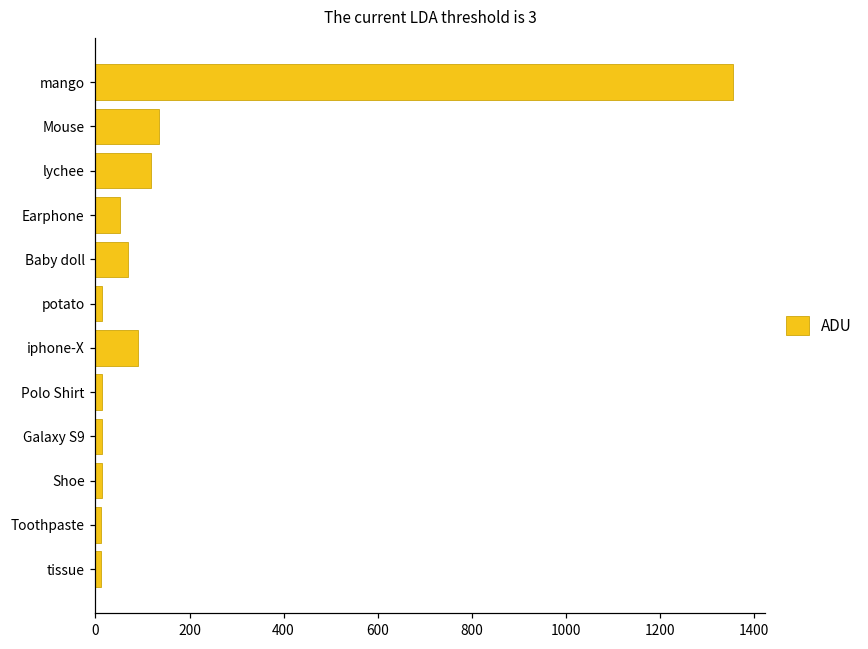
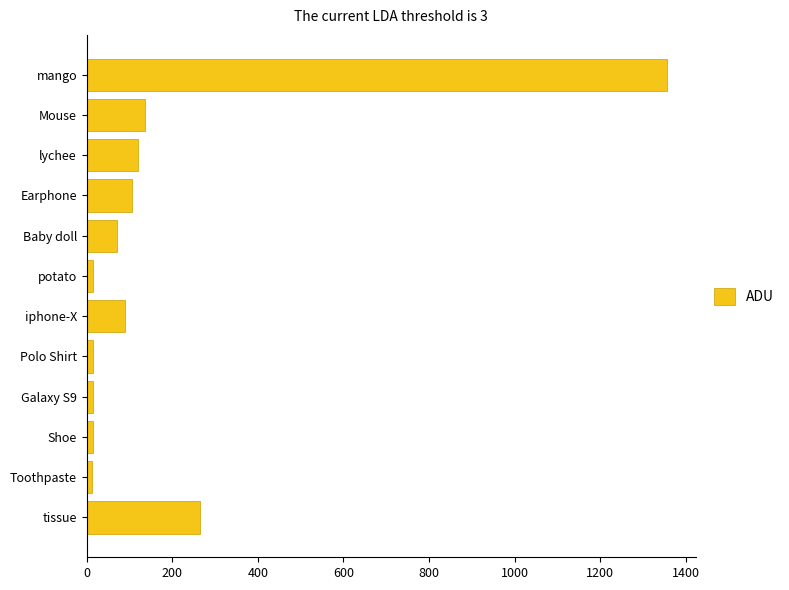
  {
    "mango": 1360,
    "Mouse": 140,
    "lychee": 120,
-   "Earphone": 50,
+   "Earphone": 110,
    "Baby doll": 70,
    "potato": 10,
    "iphone-X": 90,
    "Polo Shirt": 20,
    "Galaxy S9": 10,
    "Shoe": 10,
    "Toothpaste": 10,
-   "tissue": 10
+   "tissue": 260
  }
